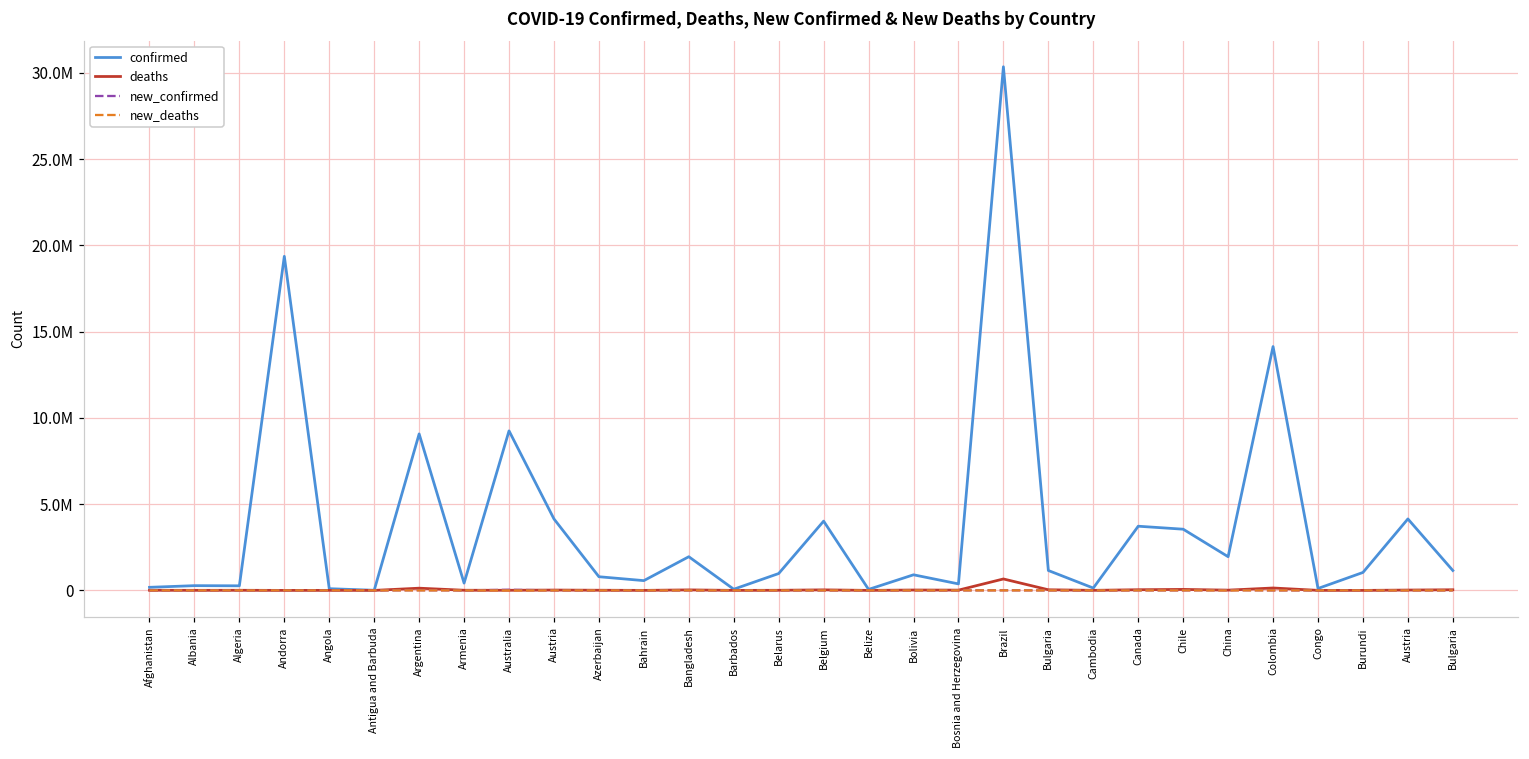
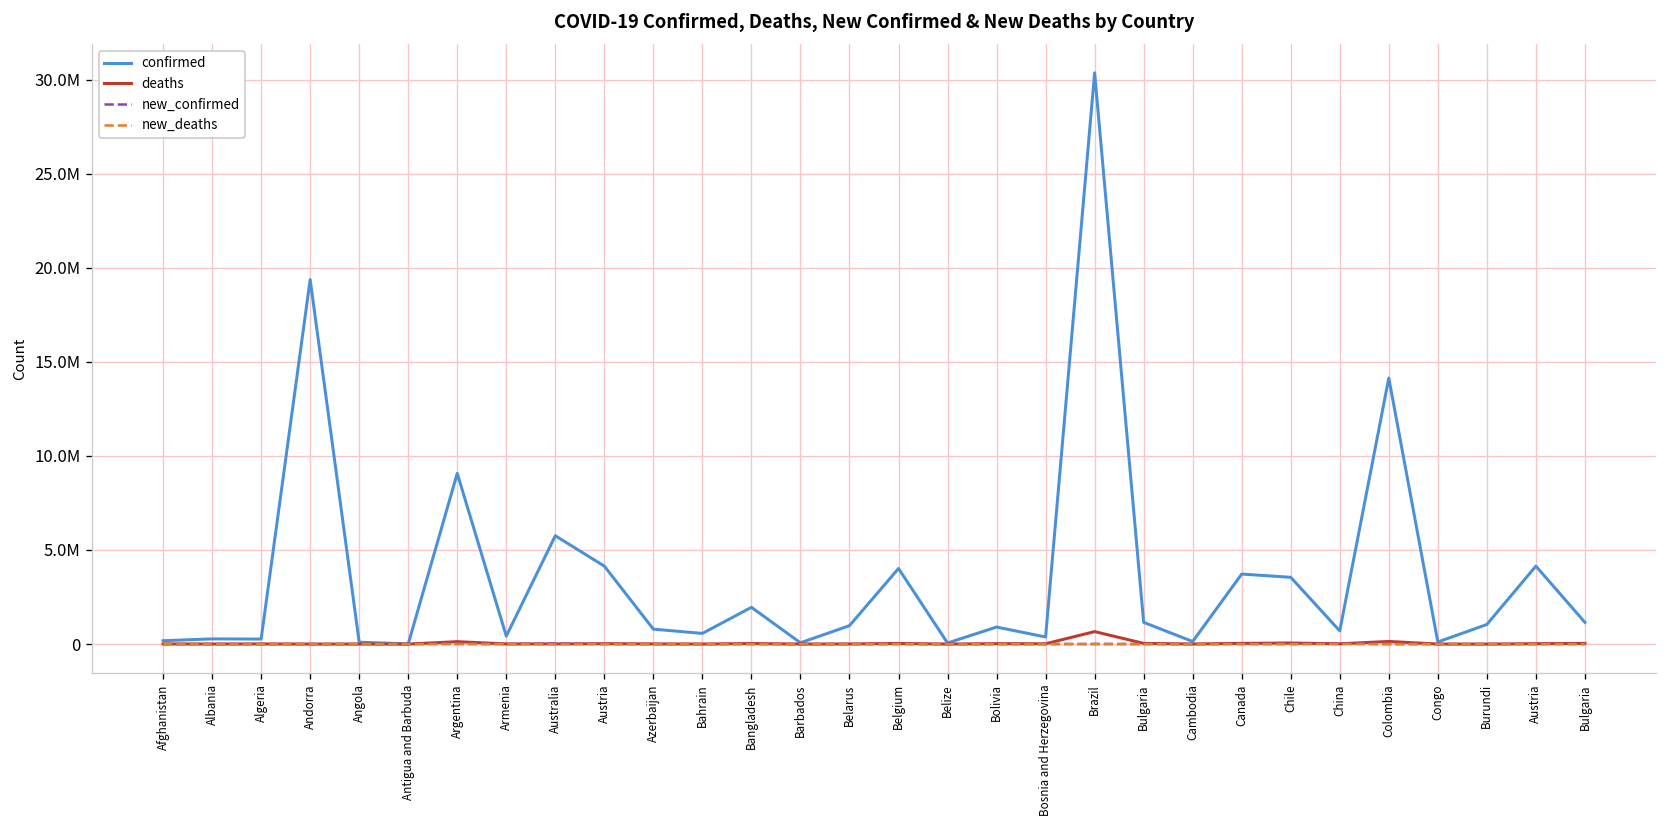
  {
    "confirmed": {
      "Afghanistan": 200000,
      "Albania": 300000,
      "Algeria": 300000,
      "Andorra": 19400000,
      "Argentina": 9100000,
      "Armenia": 400000,
-     "Australia": 9200000,
+     "Australia": 5800000,
      "Azerbaijan": 800000,
      "Bahrain": 600000,
      "Bangladesh": 2000000,
      "Belarus": 1000000,
      "Belgium": 4000000,
      "Bolivia": 900000,
      "Bosnia and Herzegovina": 400000,
      "Brazil": 30400000,
      "Canada": 3700000,
      "Chile": 3500000,
-     "China": 2000000,
+     "China": 700000,
      "Colombia": 14100000,
      "Burundi": 1000000
    },
    "deaths": {
      "Brazil": 700000
    }
  }
